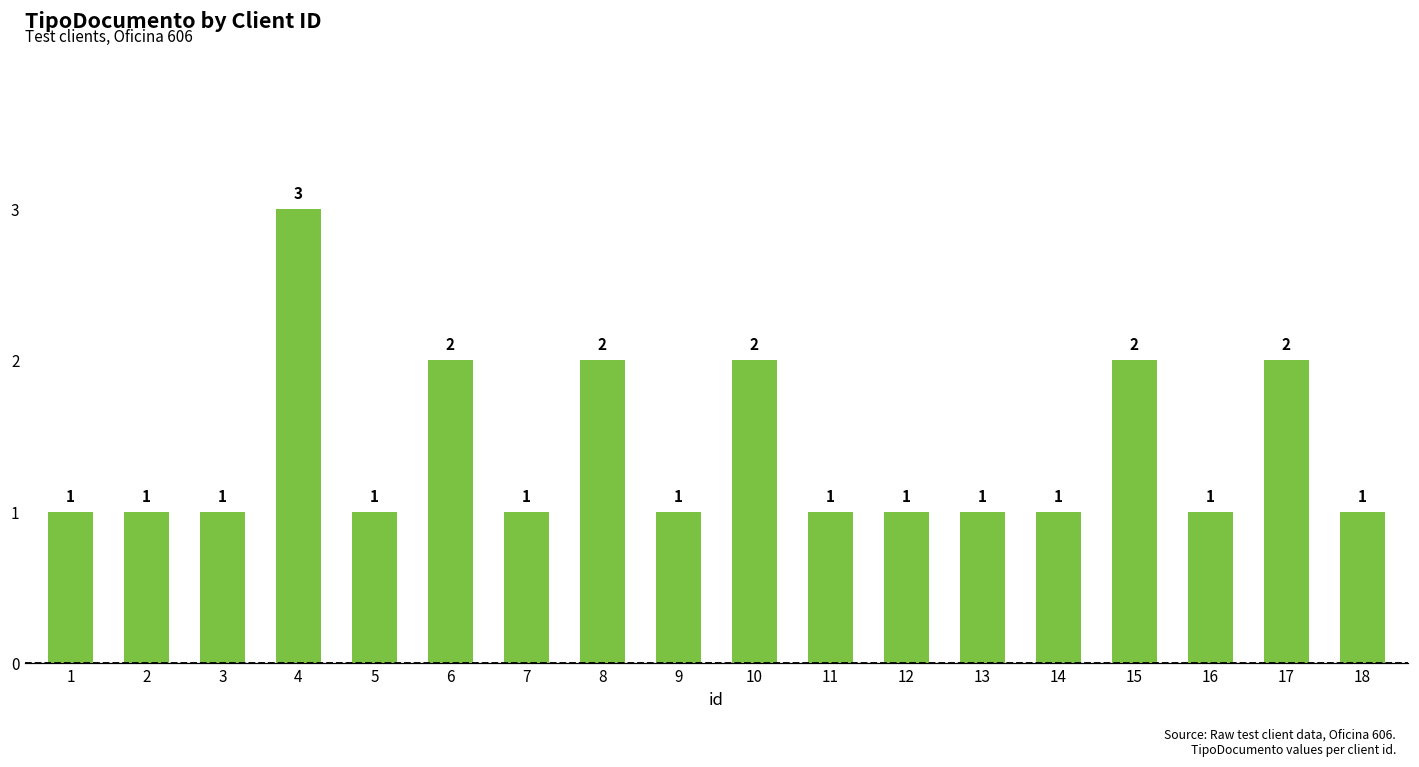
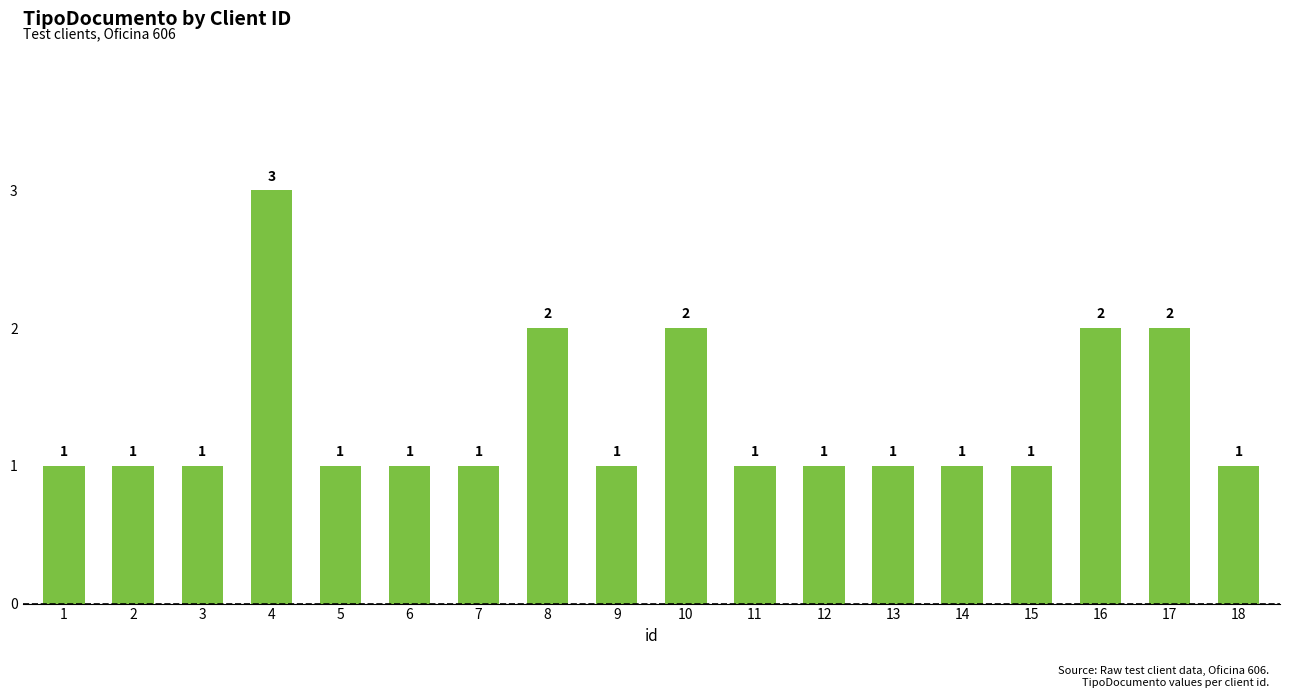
  {
    "1": 1,
    "2": 1,
    "3": 1,
    "4": 3,
    "5": 1,
-   "6": 2,
+   "6": 1,
    "7": 1,
    "8": 2,
    "9": 1,
    "10": 2,
    "11": 1,
    "12": 1,
    "13": 1,
    "14": 1,
-   "15": 2,
-   "16": 1,
+   "15": 1,
+   "16": 2,
    "17": 2,
    "18": 1
  }
